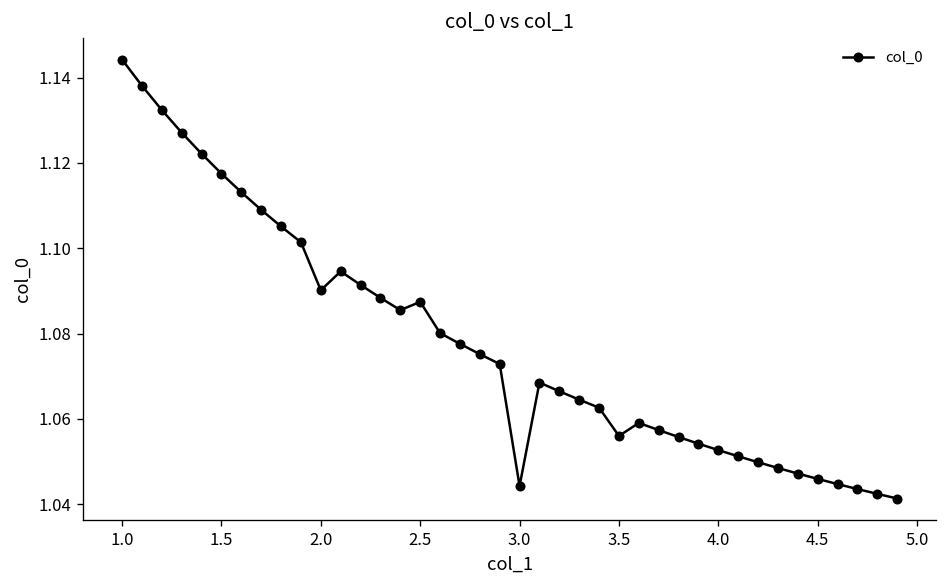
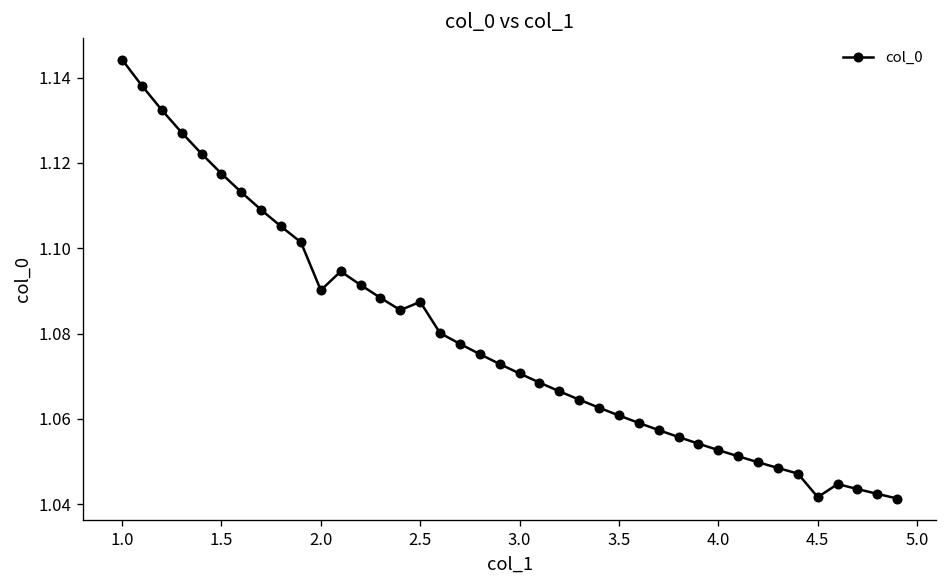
  {
    "1.0": 1.144,
    "1.5": 1.118,
    "2.0": 1.090,
    "2.5": 1.087,
-   "3.0": 1.044,
-   "3.5": 1.056,
+   "3.0": 1.071,
+   "3.5": 1.061,
    "4.0": 1.053,
-   "4.5": 1.046
+   "4.5": 1.042
  }
